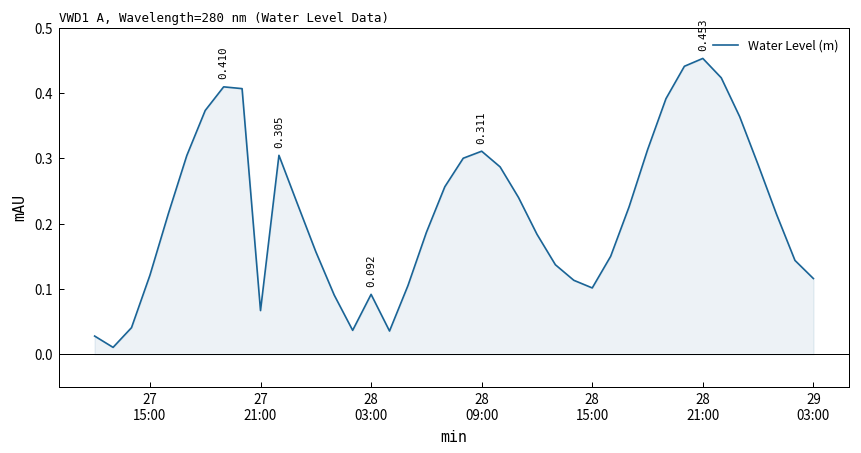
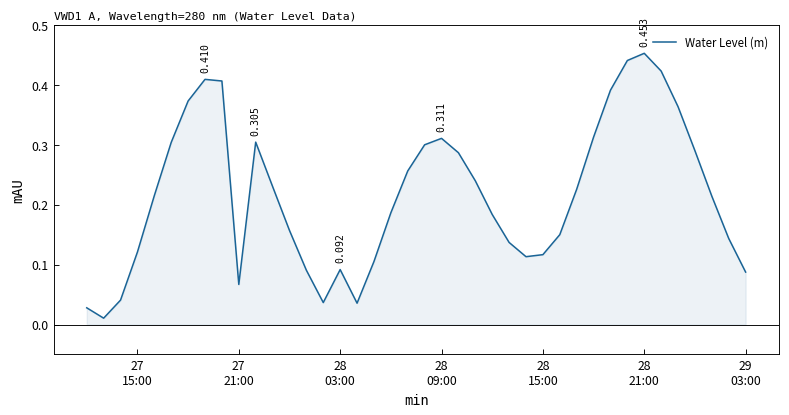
  {
    "27 15:00": 0.12,
    "27 21:00": 0.07,
-   "28 15:00": 0.10,
-   "29 03:00": 0.12
+   "28 15:00": 0.12,
+   "29 03:00": 0.09
  }
